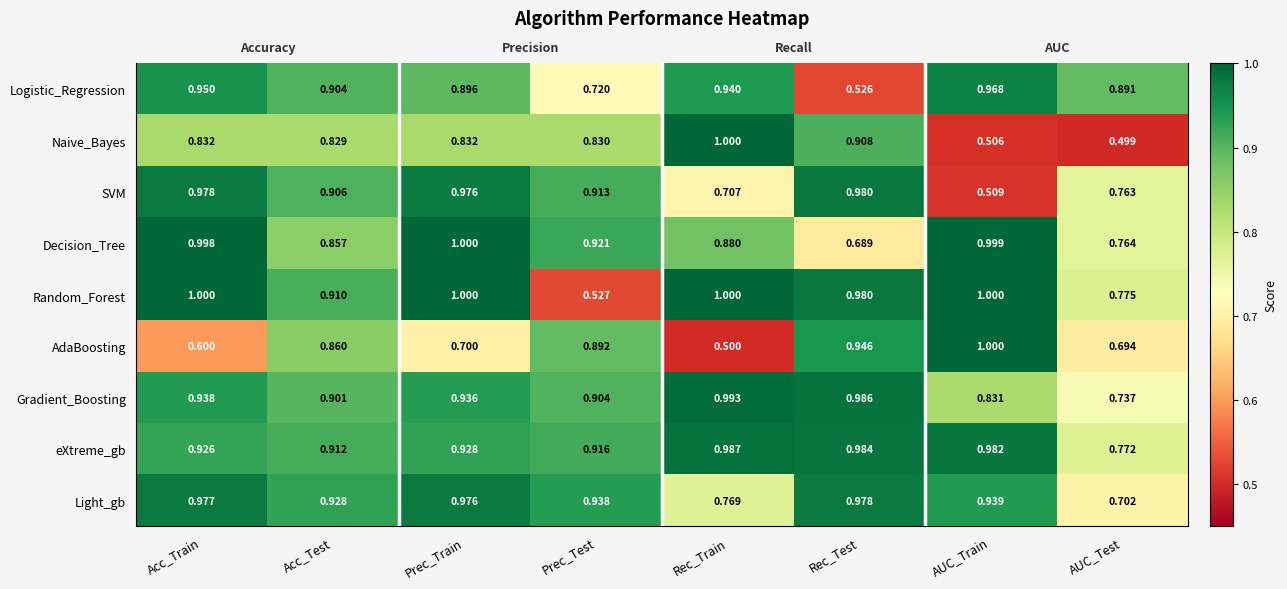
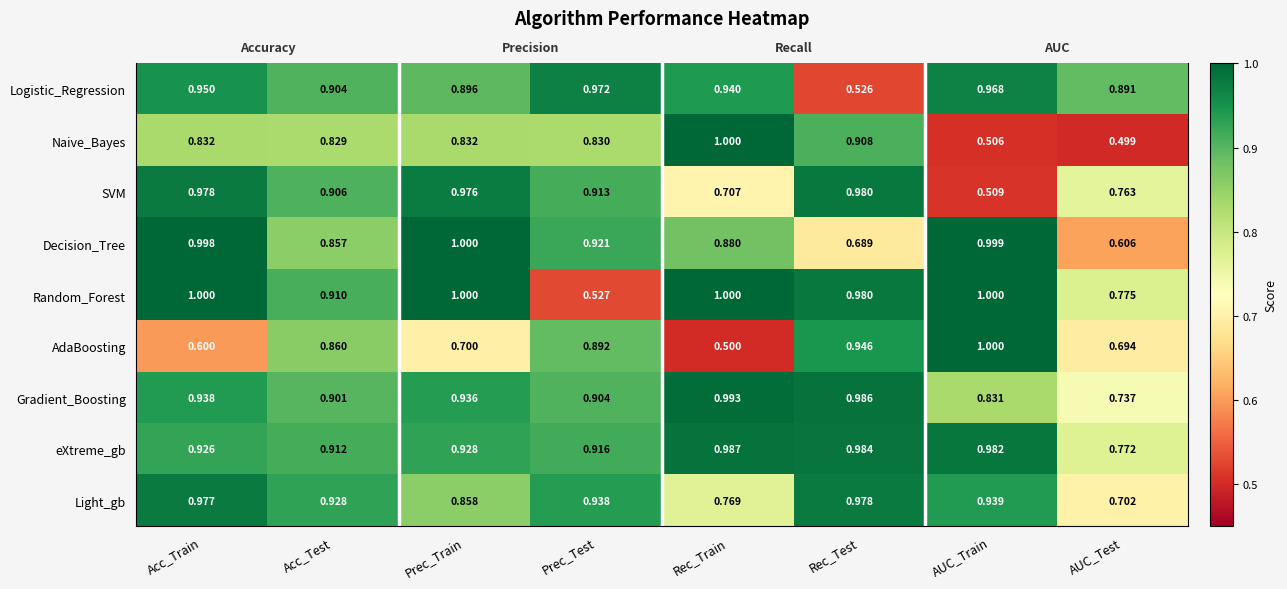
  {
    "Logistic_Regression": {
      "Acc_Train": 0.950,
      "Acc_Test": 0.904,
      "Prec_Train": 0.896,
-     "Prec_Test": 0.720,
+     "Prec_Test": 0.972,
      "Rec_Train": 0.940,
      "Rec_Test": 0.526,
      "AUC_Train": 0.968,
      "AUC_Test": 0.891
    },
    "Naive_Bayes": {
      "Acc_Train": 0.832,
      "Acc_Test": 0.829,
      "Prec_Train": 0.832,
      "Prec_Test": 0.830,
      "Rec_Train": 1.000,
      "Rec_Test": 0.908,
      "AUC_Train": 0.506,
      "AUC_Test": 0.499
    },
    "SVM": {
      "Acc_Train": 0.978,
      "Acc_Test": 0.906,
      "Prec_Train": 0.976,
      "Prec_Test": 0.913,
      "Rec_Train": 0.707,
      "Rec_Test": 0.980,
      "AUC_Train": 0.509,
      "AUC_Test": 0.763
    },
    "Decision_Tree": {
      "Acc_Train": 0.998,
      "Acc_Test": 0.857,
      "Prec_Train": 1.000,
      "Prec_Test": 0.921,
      "Rec_Train": 0.880,
      "Rec_Test": 0.689,
      "AUC_Train": 0.999,
-     "AUC_Test": 0.764
+     "AUC_Test": 0.606
    },
    "Random_Forest": {
      "Acc_Train": 1.000,
      "Acc_Test": 0.910,
      "Prec_Train": 1.000,
      "Prec_Test": 0.527,
      "Rec_Train": 1.000,
      "Rec_Test": 0.980,
      "AUC_Train": 1.000,
      "AUC_Test": 0.775
    },
    "AdaBoosting": {
      "Acc_Train": 0.600,
      "Acc_Test": 0.860,
      "Prec_Train": 0.700,
      "Prec_Test": 0.892,
      "Rec_Train": 0.500,
      "Rec_Test": 0.946,
      "AUC_Train": 1.000,
      "AUC_Test": 0.694
    },
    "Gradient_Boosting": {
      "Acc_Train": 0.938,
      "Acc_Test": 0.901,
      "Prec_Train": 0.936,
      "Prec_Test": 0.904,
      "Rec_Train": 0.993,
      "Rec_Test": 0.986,
      "AUC_Train": 0.831,
      "AUC_Test": 0.737
    },
    "eXtreme_gb": {
      "Acc_Train": 0.926,
      "Acc_Test": 0.912,
      "Prec_Train": 0.928,
      "Prec_Test": 0.916,
      "Rec_Train": 0.987,
      "Rec_Test": 0.984,
      "AUC_Train": 0.982,
      "AUC_Test": 0.772
    },
    "Light_gb": {
      "Acc_Train": 0.977,
      "Acc_Test": 0.928,
-     "Prec_Train": 0.976,
+     "Prec_Train": 0.858,
      "Prec_Test": 0.938,
      "Rec_Train": 0.769,
      "Rec_Test": 0.978,
      "AUC_Train": 0.939,
      "AUC_Test": 0.702
    }
  }
